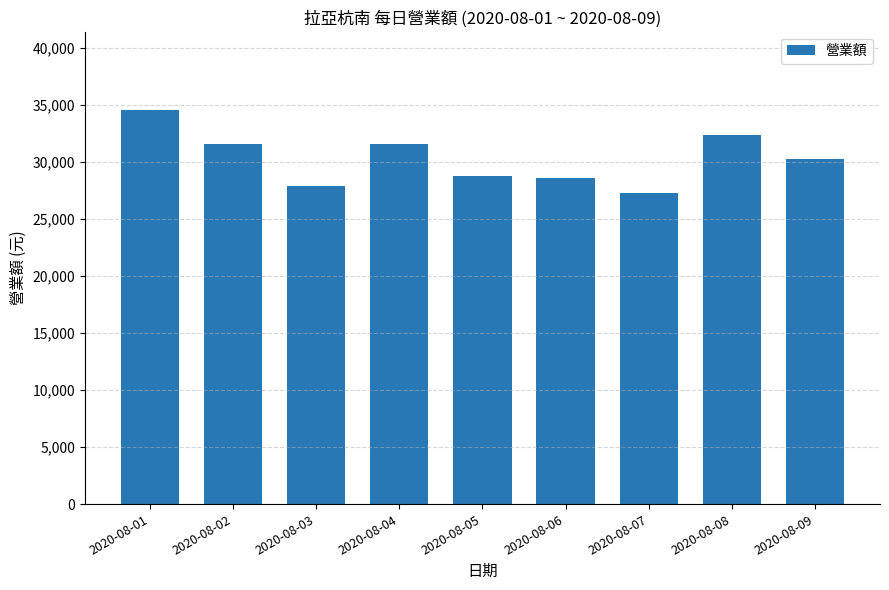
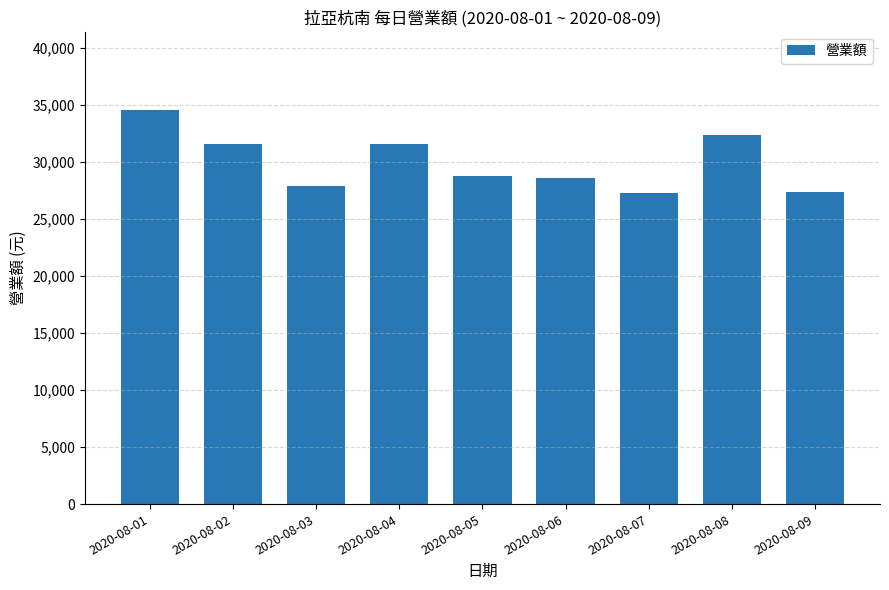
  {
    "2020-08-01": "34,500",
    "2020-08-02": "31,600",
    "2020-08-03": "27,800",
    "2020-08-04": "31,500",
    "2020-08-05": "28,800",
    "2020-08-06": "28,600",
    "2020-08-07": "27,300",
    "2020-08-08": "32,300",
-   "2020-08-09": "30,200"
+   "2020-08-09": "27,300"
  }
